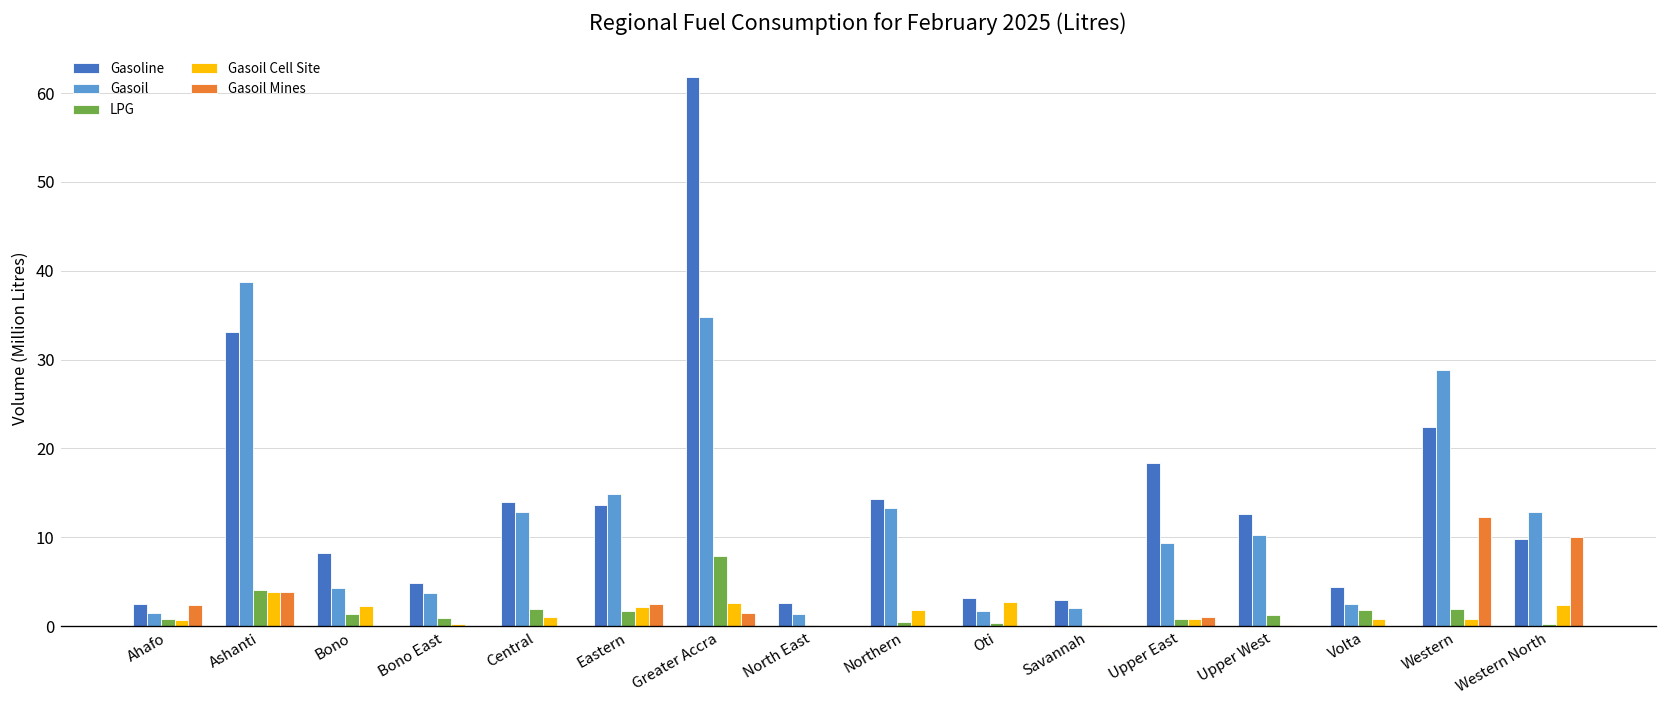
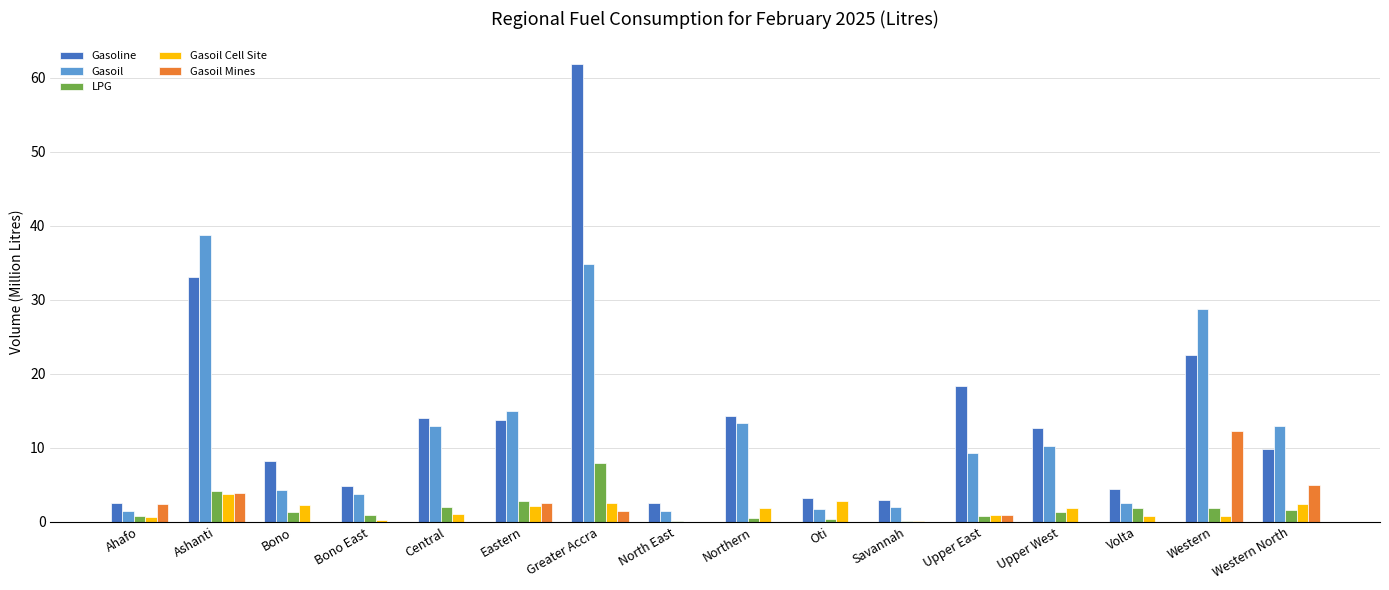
  {
    "LPG": {
      "Ahafo": 1,
      "Ashanti": 4,
      "Bono": 1,
      "Bono East": 1,
      "Central": 2,
-     "Eastern": 2,
+     "Eastern": 3,
      "Greater Accra": 8,
      "Northern": 0,
      "Oti": 0,
      "Upper East": 1,
      "Upper West": 1,
      "Volta": 2,
      "Western": 2,
-     "Western North": 0
+     "Western North": 2
    },
    "Gasoil Cell Site": {
      "Ahafo": 1,
      "Ashanti": 4,
      "Bono": 2,
      "Central": 1,
      "Eastern": 2,
      "Greater Accra": 3,
      "Northern": 2,
      "Oti": 3,
      "Upper East": 1,
-     "Upper West": 0,
+     "Upper West": 2,
      "Volta": 1,
      "Western": 1,
      "Western North": 2
    },
    "Gasoil Mines": {
      "Ahafo": 2,
      "Ashanti": 4,
      "Bono": 0,
      "Bono East": 0,
      "Central": 0,
      "Eastern": 3,
      "Greater Accra": 2,
      "North East": 0,
      "Northern": 0,
      "Oti": 0,
      "Savannah": 0,
      "Upper East": 1,
      "Upper West": 0,
      "Volta": 0,
      "Western": 12,
-     "Western North": 10
+     "Western North": 5
    }
  }
